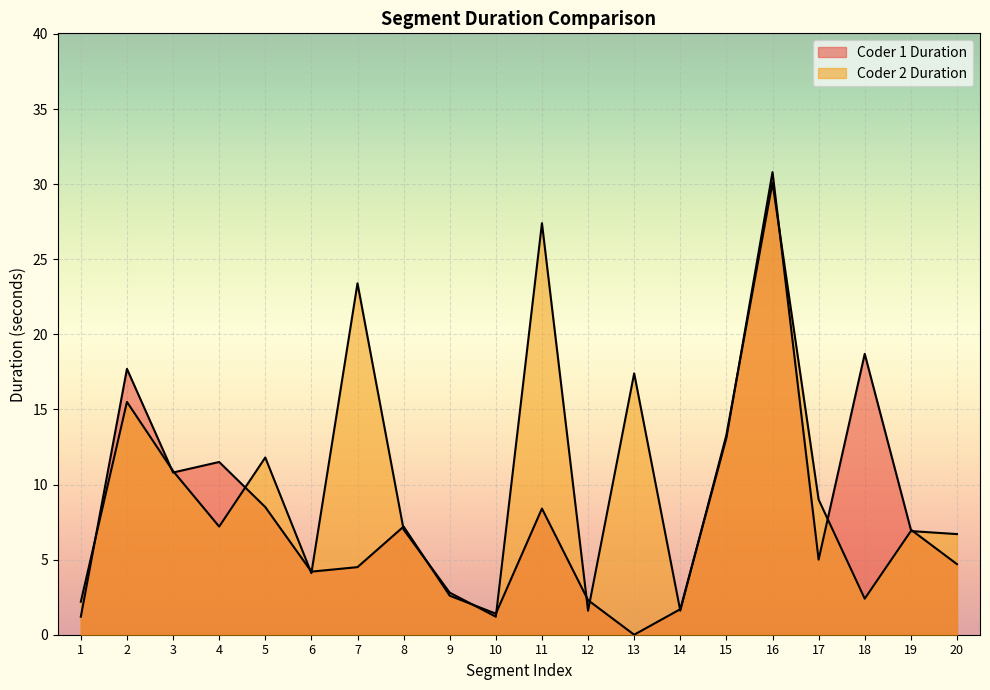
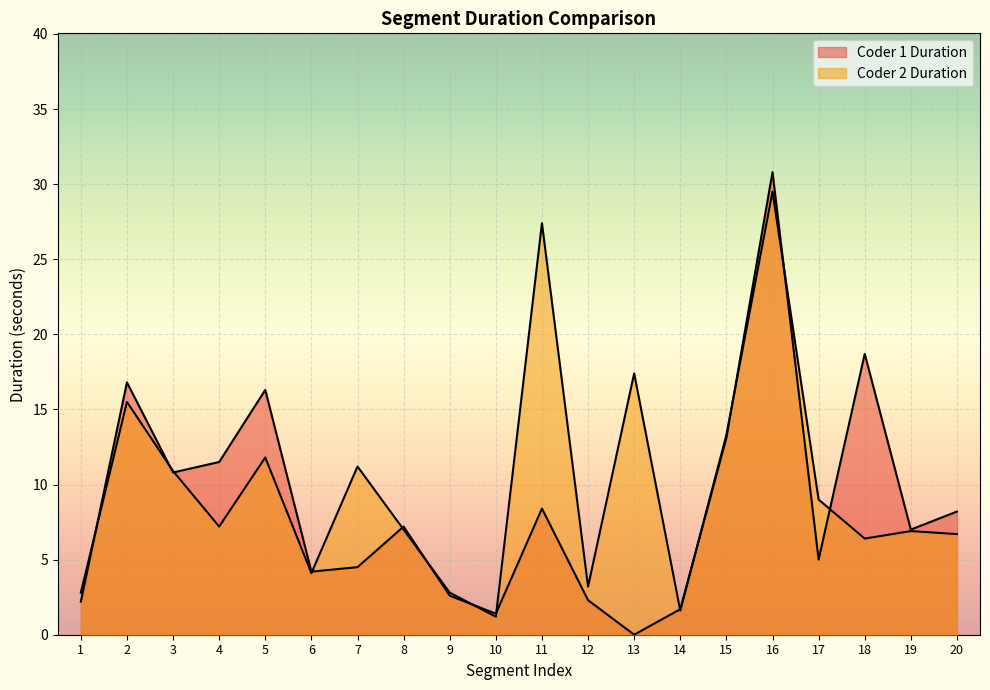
  {
    "Coder 1 Duration": {
-     "1": 1.2,
-     "2": 17.7,
+     "1": 2.2,
+     "2": 16.8,
      "4": 11.5,
-     "5": 8.5,
+     "5": 16.3,
      "7": 4.5,
      "8": 7.2,
      "9": 2.6,
      "10": 1.4,
      "11": 8.4,
      "12": 2.3,
      "13": 0.0,
      "15": 13.1,
      "16": 30.8,
      "17": 5.0,
      "18": 18.7,
-     "20": 4.7
+     "20": 8.2
    },
    "Coder 2 Duration": {
-     "1": 2.2,
+     "1": 2.8,
      "2": 15.5,
      "4": 7.2,
      "5": 11.8,
-     "7": 23.4,
+     "7": 11.2,
      "8": 7.0,
      "9": 2.8,
      "10": 1.2,
      "11": 27.4,
-     "12": 1.6,
+     "12": 3.2,
      "13": 17.4,
      "15": 13.3,
-     "16": 30.1,
+     "16": 29.5,
      "17": 9.0,
-     "18": 2.4,
+     "18": 6.4,
      "20": 6.7
    }
  }
